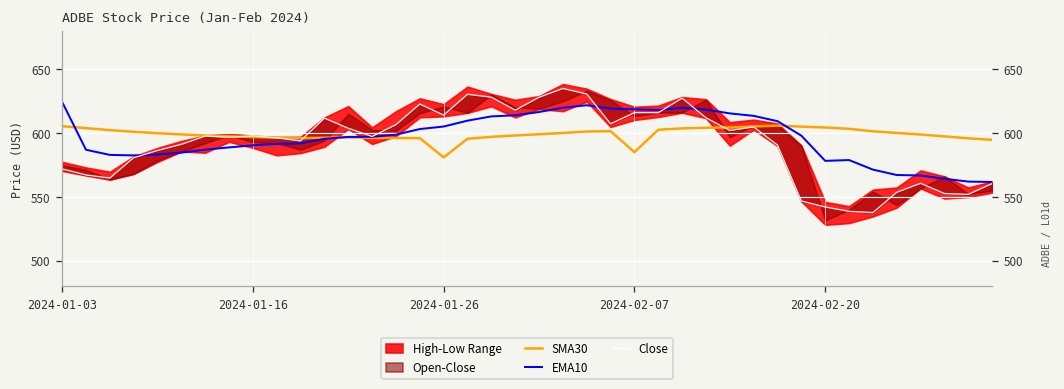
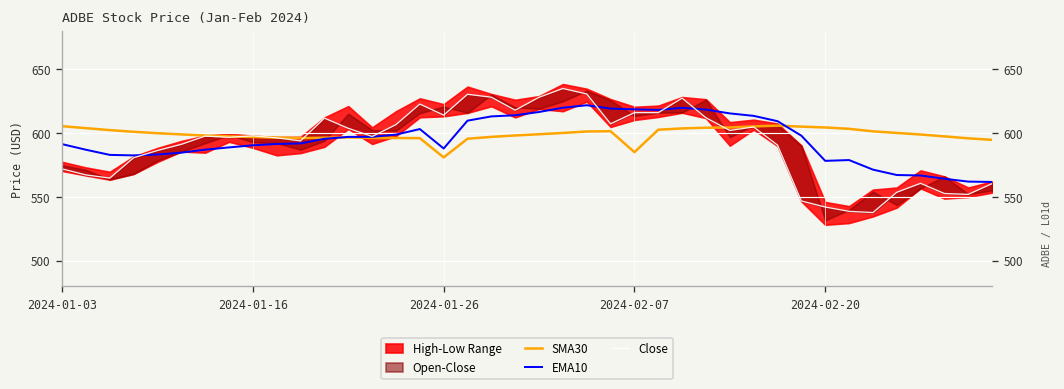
  {
    "SMA30": {
      "2024-01-03": 605,
      "2024-01-26": 581,
      "2024-02-07": 585,
      "2024-02-20": 604
    },
    "EMA10": {
-     "2024-01-03": 624,
+     "2024-01-03": 591,
      "2024-01-16": 590,
-     "2024-01-26": 605,
+     "2024-01-26": 588,
      "2024-02-20": 578
    },
    "Close": {
      "2024-01-03": 572,
      "2024-01-26": 614
    }
  }
